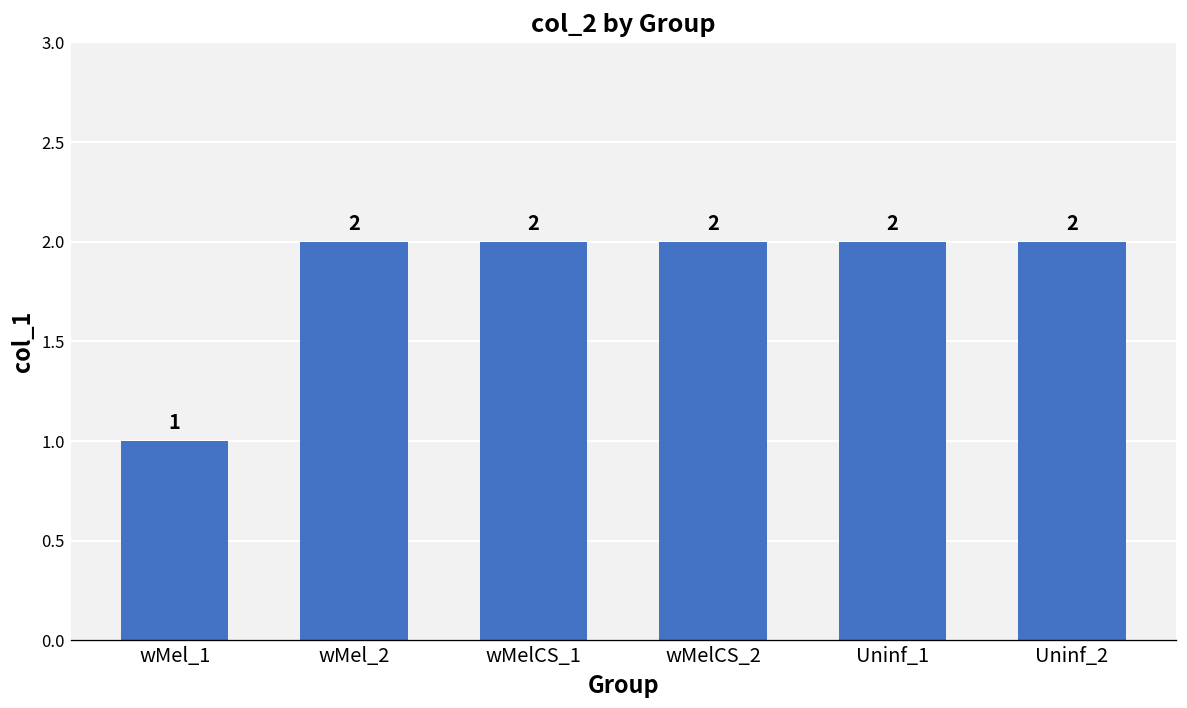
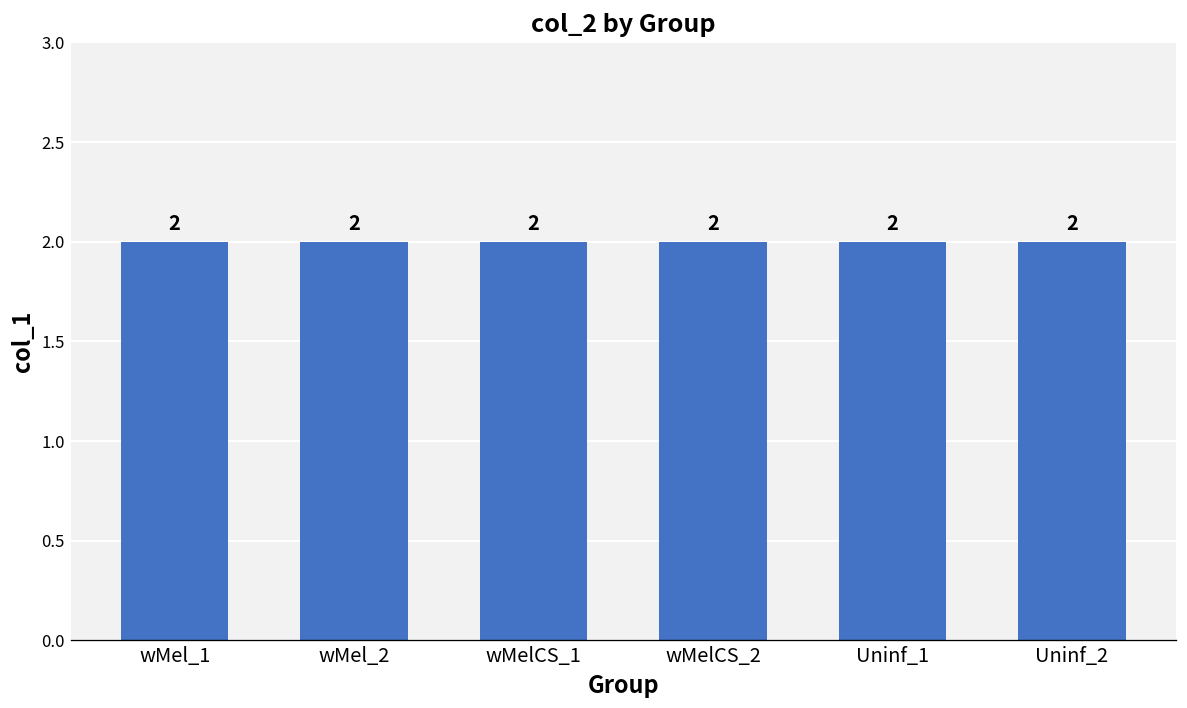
  {
-   "wMel_1": 1,
+   "wMel_1": 2,
    "wMel_2": 2,
    "wMelCS_1": 2,
    "wMelCS_2": 2,
    "Uninf_1": 2,
    "Uninf_2": 2
  }
